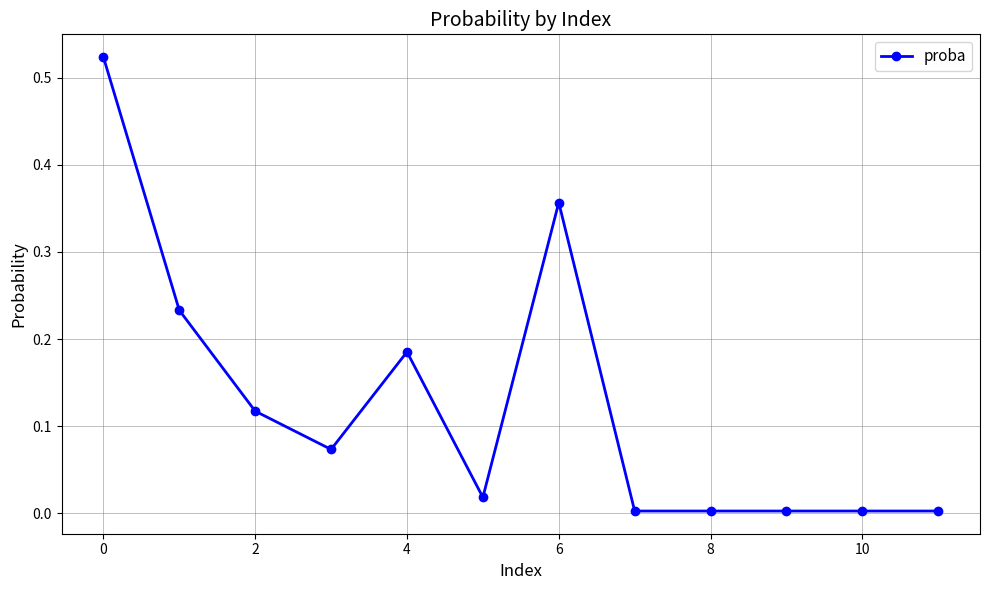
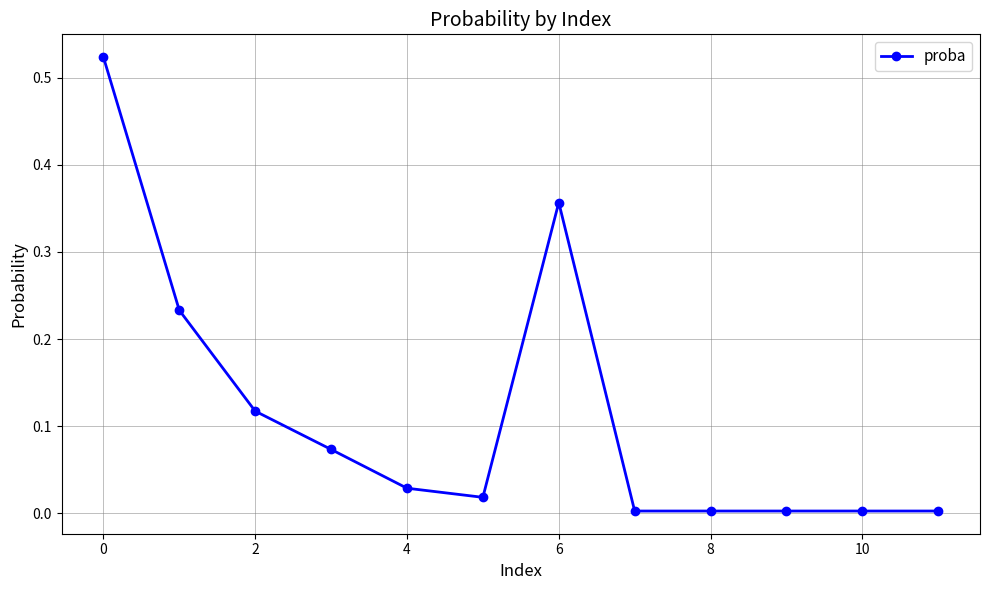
  {
    "0": 0.52,
    "2": 0.12,
-   "4": 0.19,
+   "4": 0.03,
    "6": 0.36,
    "8": 0.00,
    "10": 0.00
  }
